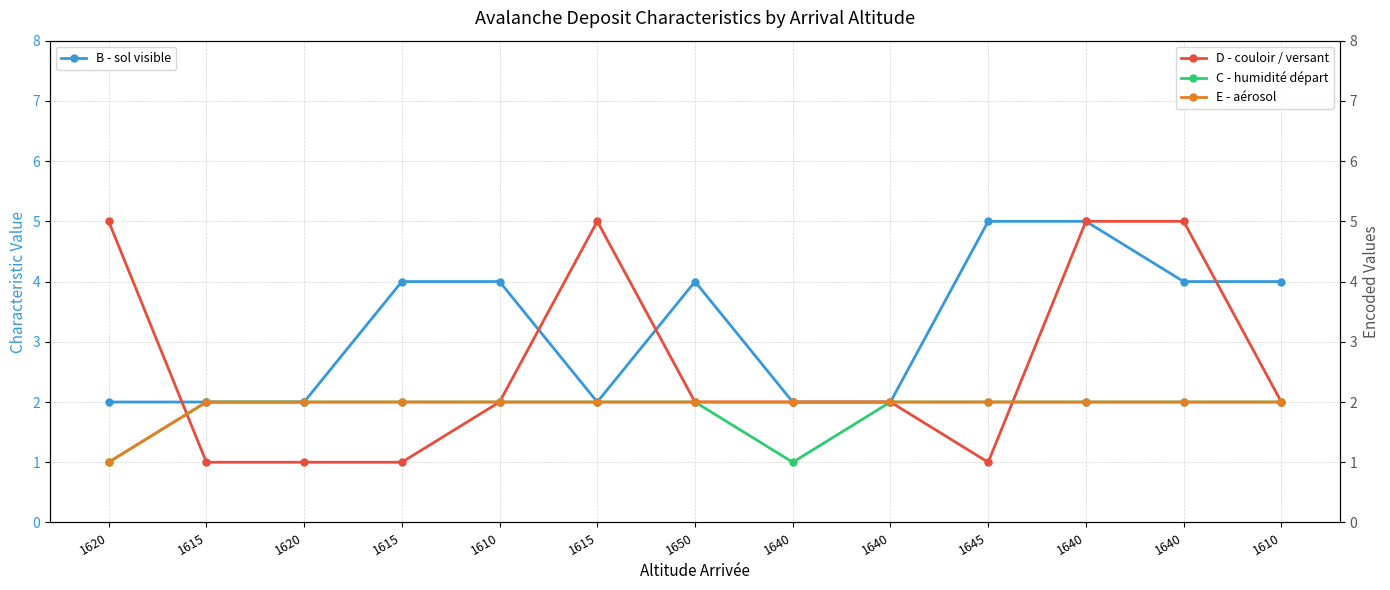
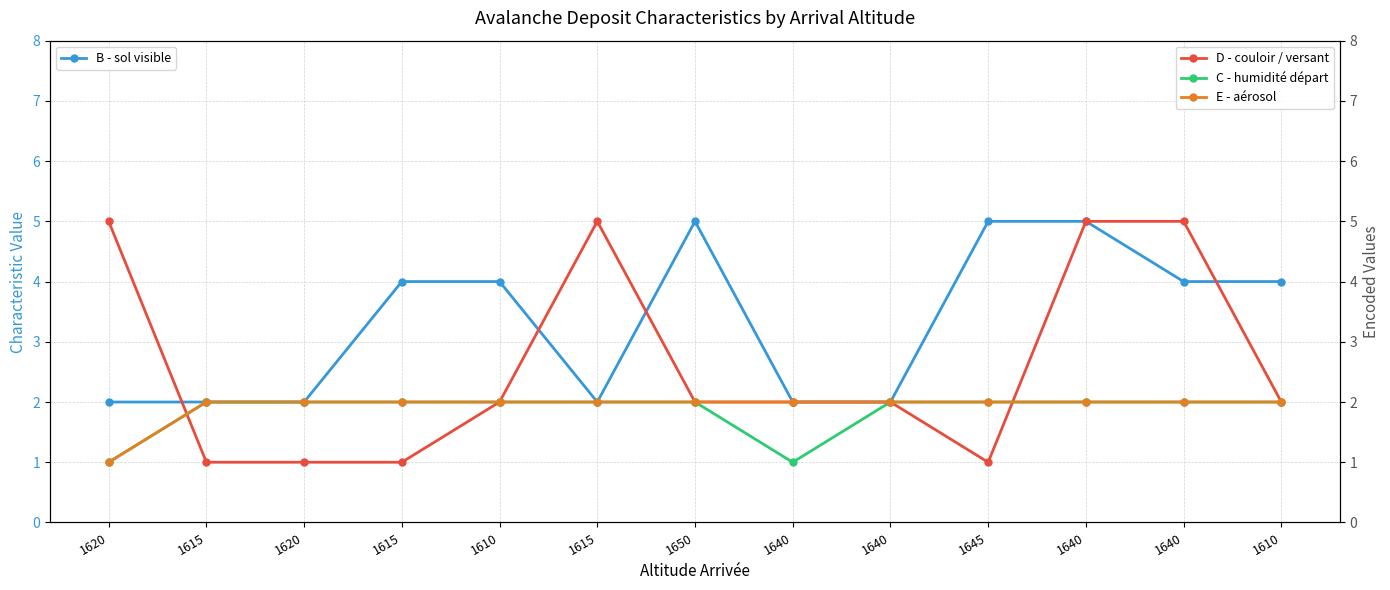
  {
    "B - sol visible": {
-     "1650": 4,
+     "1650": 5,
      "1645": 5
    }
  }
